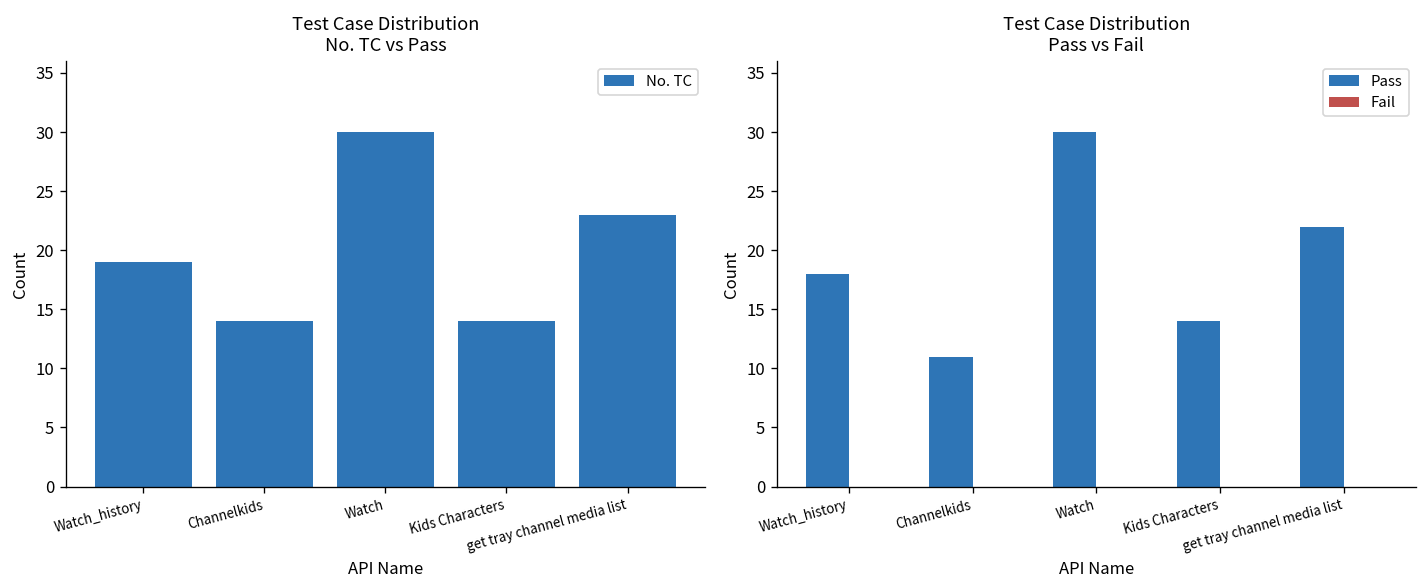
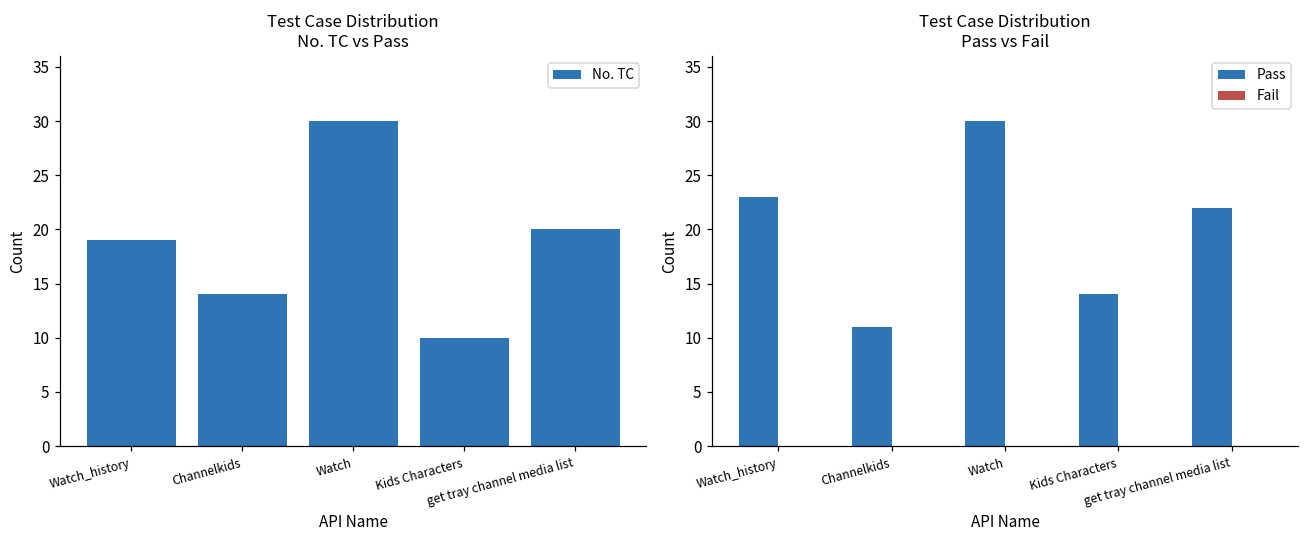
  {
    "Test Case Distribution No. TC vs Pass": {
      "Watch_history": 19,
      "Channelkids": 14,
      "Watch": 30,
-     "Kids Characters": 14,
-     "get tray channel media list": 23
+     "Kids Characters": 10,
+     "get tray channel media list": 20
    },
    "Test Case Distribution Pass vs Fail": {
      "Pass": {
-       "Watch_history": 18,
+       "Watch_history": 23,
        "Channelkids": 11,
        "Watch": 30,
        "Kids Characters": 14,
        "get tray channel media list": 22
      },
      "Fail": {
        "Watch_history": 0,
        "Channelkids": 0,
        "Watch": 0,
        "Kids Characters": 0,
        "get tray channel media list": 0
      }
    }
  }
